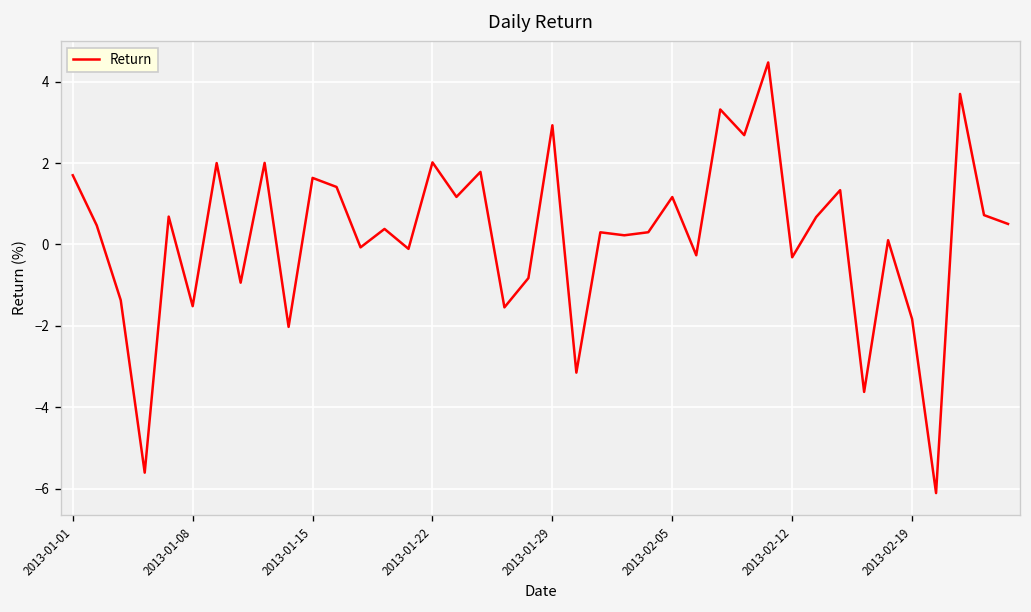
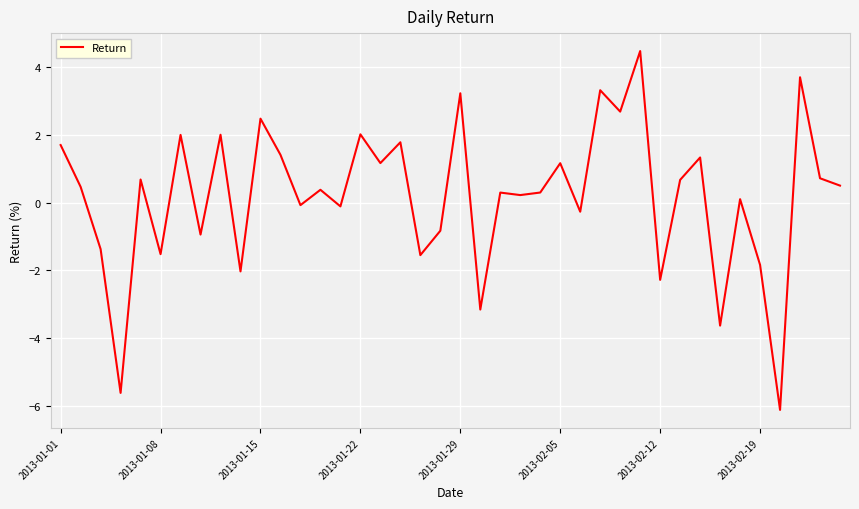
  {
    "2013-01-01": 1.7,
    "2013-01-08": -1.5,
-   "2013-01-15": 1.6,
+   "2013-01-15": 2.5,
    "2013-01-22": 2.0,
-   "2013-01-29": 2.9,
+   "2013-01-29": 3.2,
    "2013-02-05": 1.2,
-   "2013-02-12": -0.3,
+   "2013-02-12": -2.3,
    "2013-02-19": -1.8
  }
